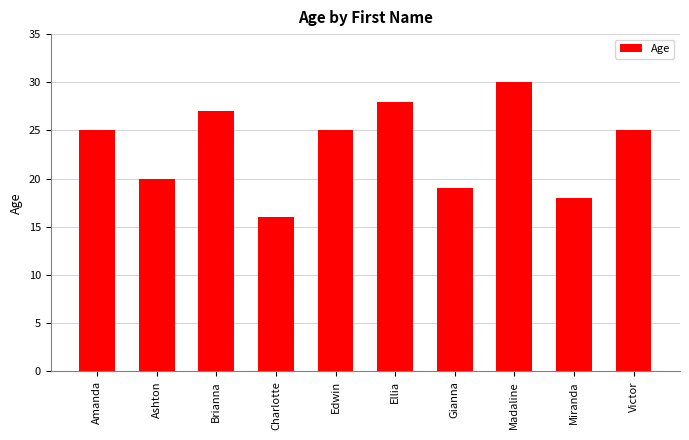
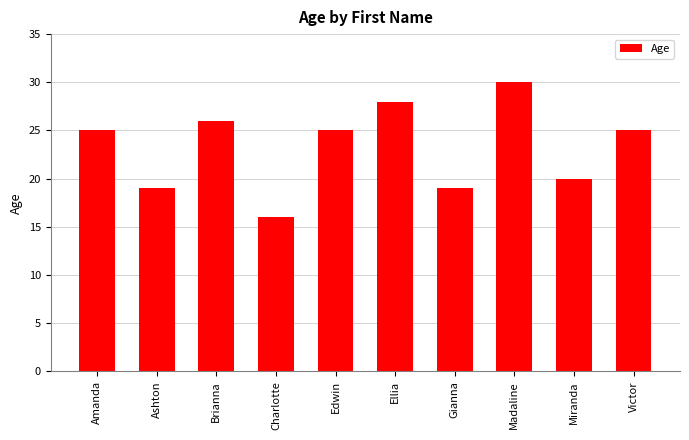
  {
    "Amanda": 25,
-   "Ashton": 20,
-   "Brianna": 27,
+   "Ashton": 19,
+   "Brianna": 26,
    "Charlotte": 16,
    "Edwin": 25,
    "Ellia": 28,
    "Gianna": 19,
    "Madaline": 30,
-   "Miranda": 18,
+   "Miranda": 20,
    "Victor": 25
  }
